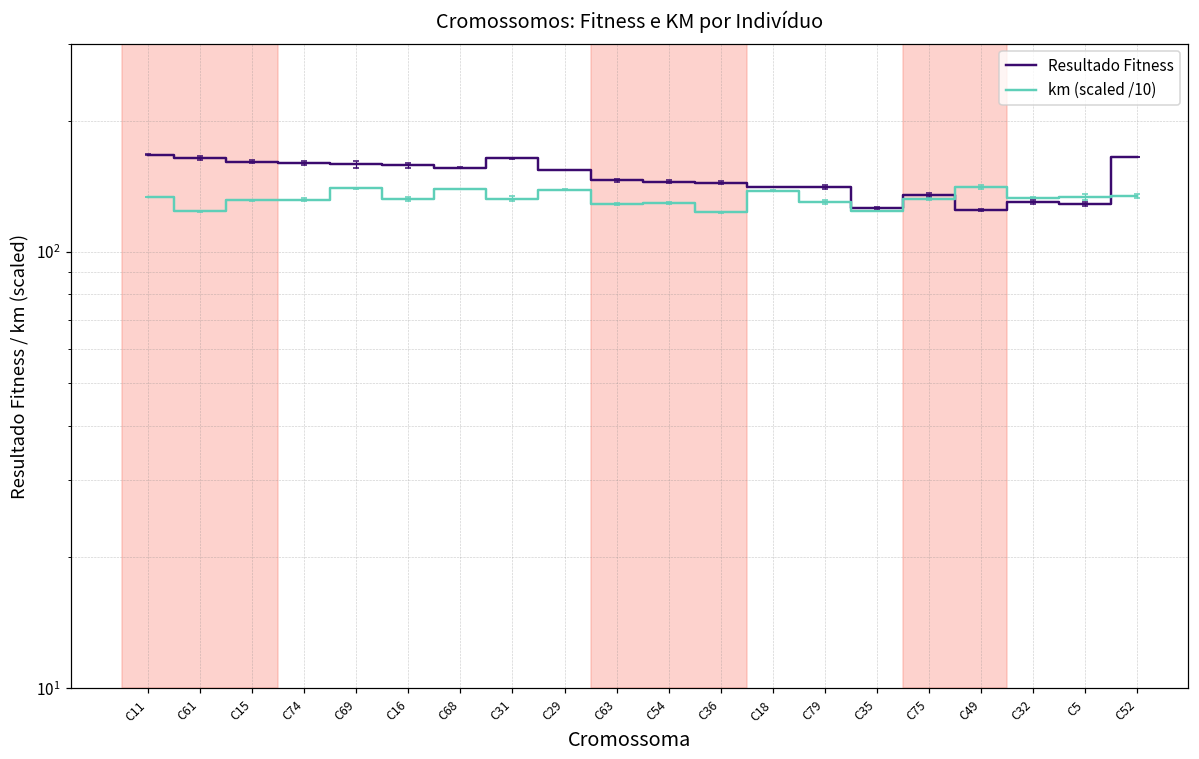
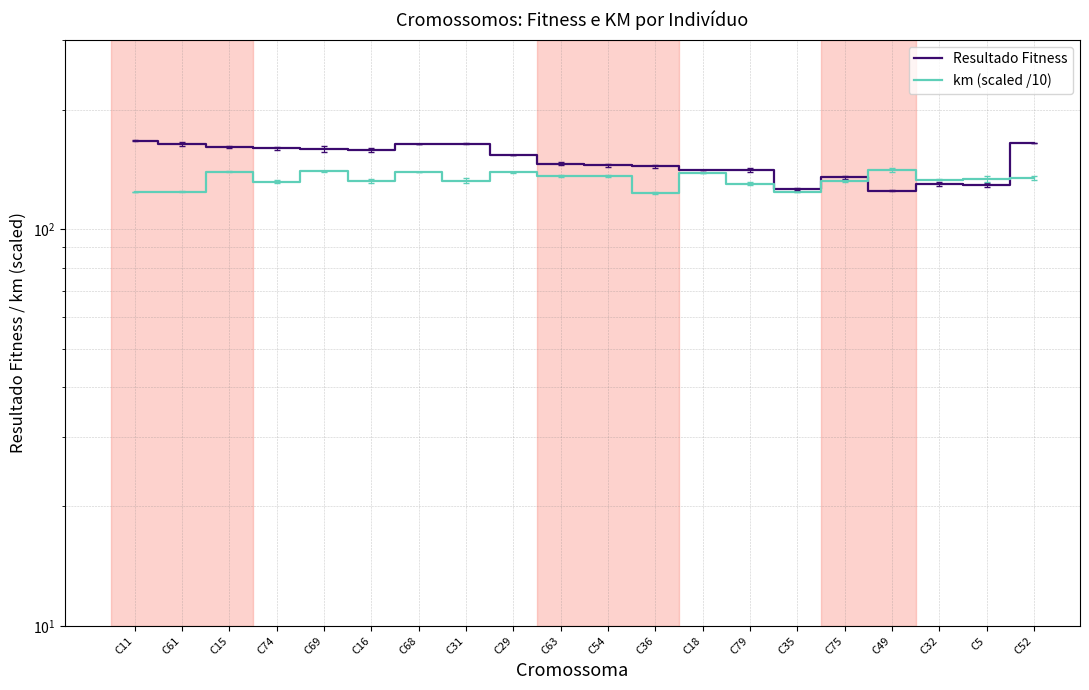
  {
    "Resultado Fitness": {
      "C69": 159,
-     "C68": 156
+     "C68": 164
    },
    "km (scaled /10)": {
-     "C11": 134,
-     "C15": 131,
-     "C63": 129,
-     "C54": 129,
+     "C11": 124,
+     "C15": 140,
+     "C63": 136,
+     "C54": 136,
      "C5": 134
    }
  }
